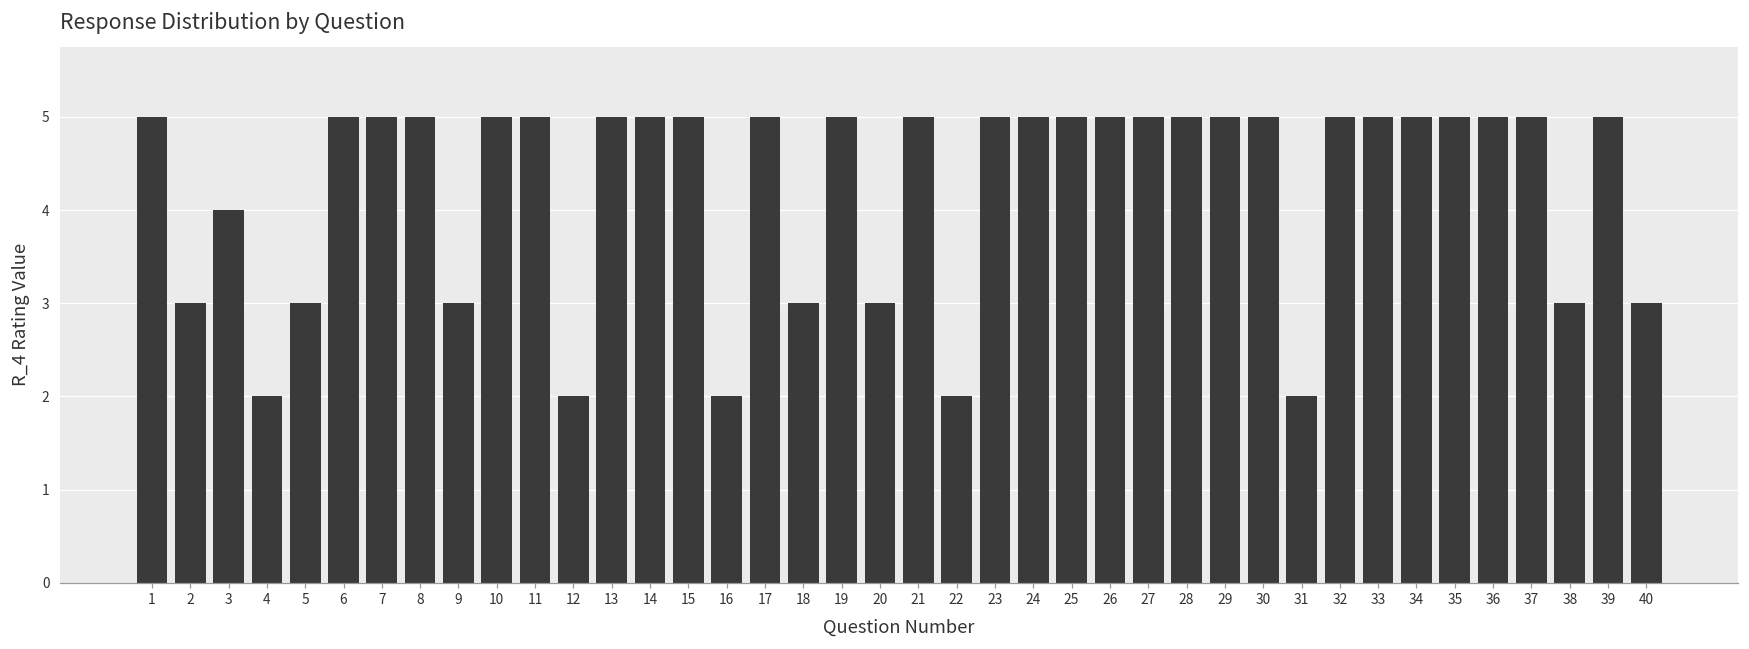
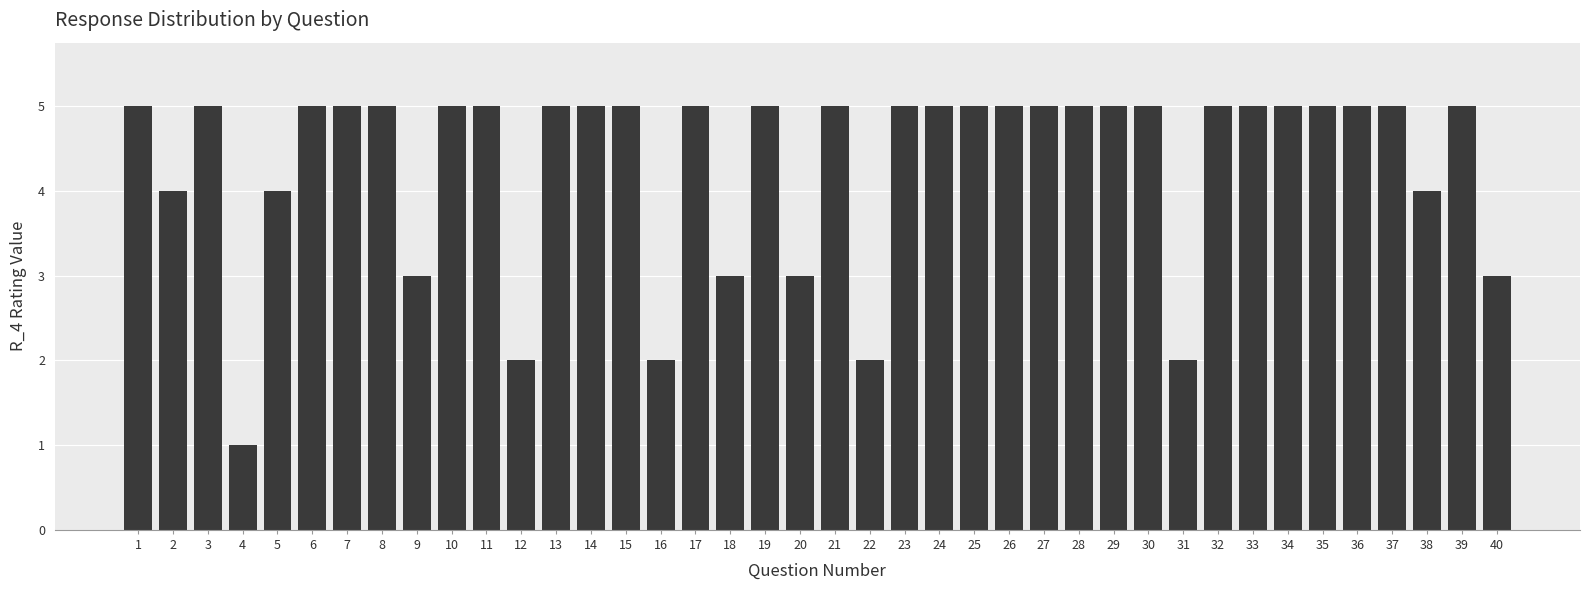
  {
    "1": 5,
-   "2": 3,
-   "3": 4,
-   "4": 2,
-   "5": 3,
+   "2": 4,
+   "3": 5,
+   "4": 1,
+   "5": 4,
    "6": 5,
    "7": 5,
    "8": 5,
    "9": 3,
    "10": 5,
    "11": 5,
    "12": 2,
    "13": 5,
    "14": 5,
    "15": 5,
    "16": 2,
    "17": 5,
    "18": 3,
    "19": 5,
    "20": 3,
    "21": 5,
    "22": 2,
    "23": 5,
    "24": 5,
    "25": 5,
    "26": 5,
    "27": 5,
    "28": 5,
    "29": 5,
    "30": 5,
    "31": 2,
    "32": 5,
    "33": 5,
    "34": 5,
    "35": 5,
    "36": 5,
    "37": 5,
-   "38": 3,
+   "38": 4,
    "39": 5,
    "40": 3
  }
